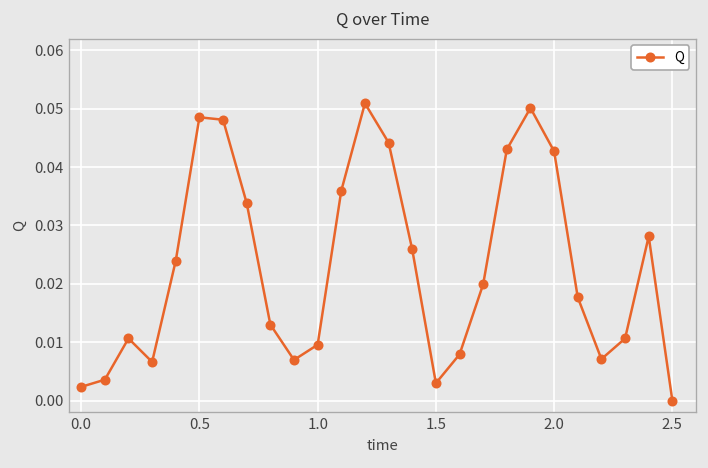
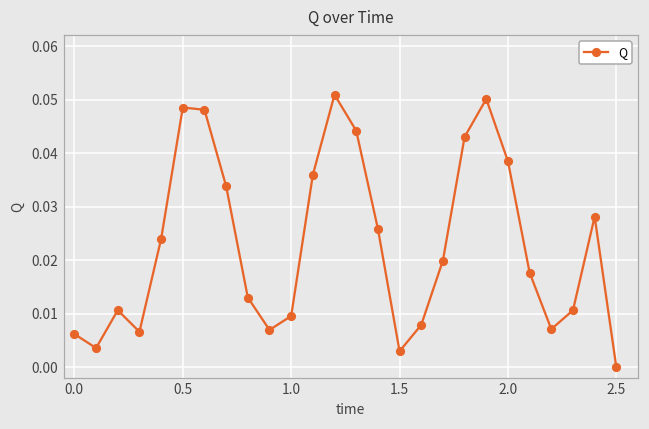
  {
-   "0.0": 0.002,
+   "0.0": 0.006,
    "0.5": 0.049,
    "1.0": 0.010,
    "1.5": 0.003,
-   "2.0": 0.043,
+   "2.0": 0.038,
    "2.5": 0.000
  }
